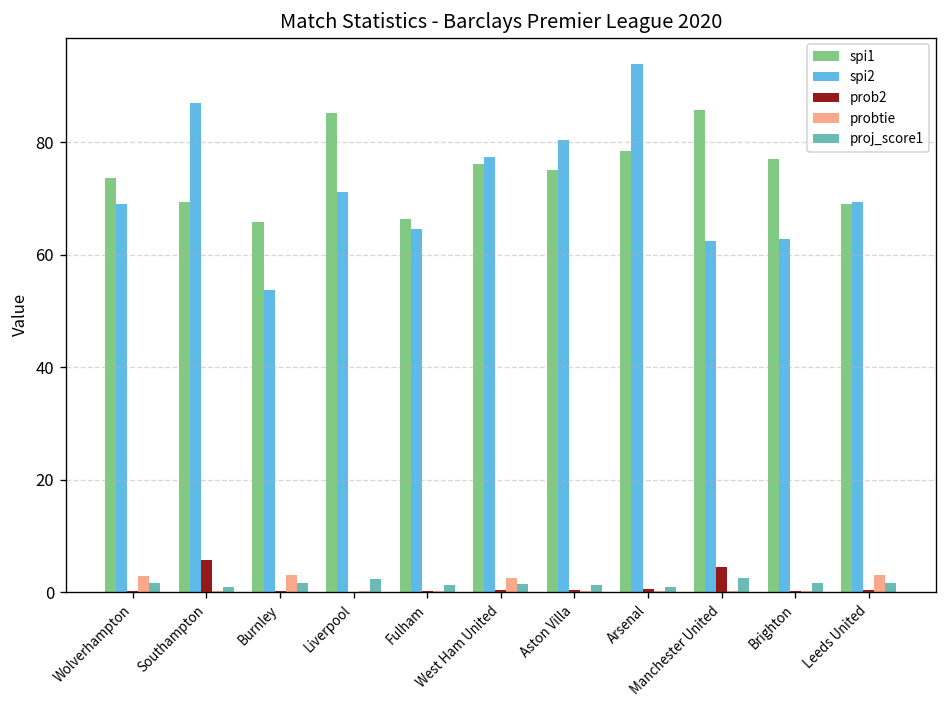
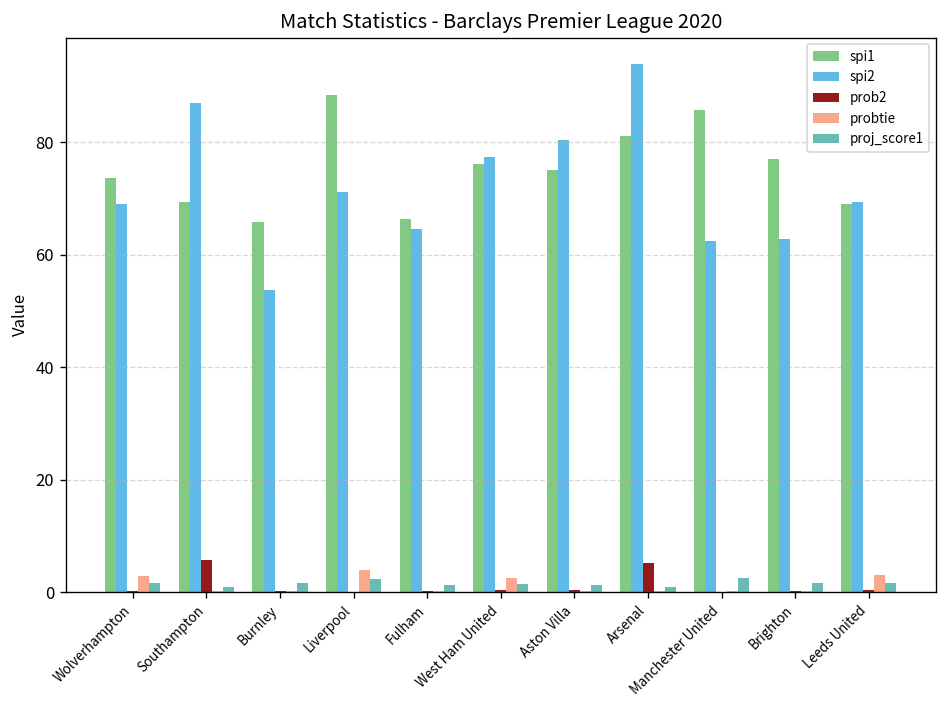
  {
    "spi1": {
      "Wolverhampton": 74,
      "Southampton": 69,
      "Burnley": 66,
-     "Liverpool": 85,
+     "Liverpool": 88,
      "Fulham": 66,
      "West Ham United": 76,
      "Aston Villa": 75,
-     "Arsenal": 79,
+     "Arsenal": 81,
      "Manchester United": 86,
      "Brighton": 77,
      "Leeds United": 69
    },
    "prob2": {
      "Southampton": 6,
-     "Arsenal": 1,
-     "Manchester United": 4
+     "Arsenal": 5,
+     "Manchester United": 0
    },
    "probtie": {
      "Wolverhampton": 3,
-     "Burnley": 3,
-     "Liverpool": 0,
+     "Burnley": 0,
+     "Liverpool": 4,
      "West Ham United": 2,
      "Leeds United": 3
    }
  }
